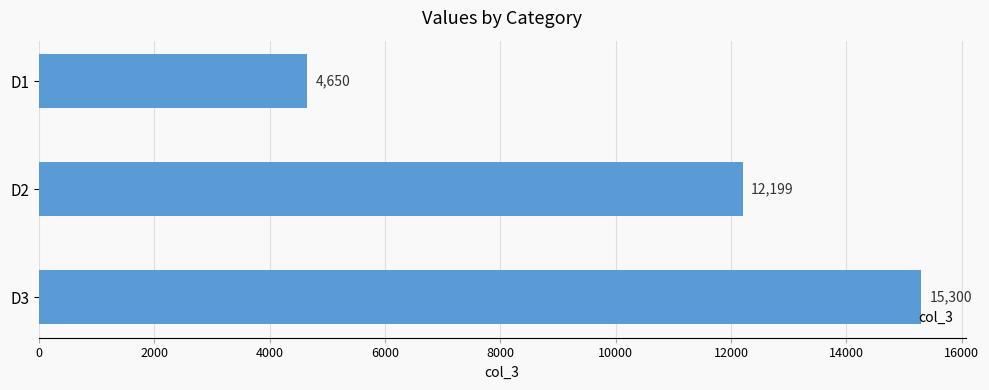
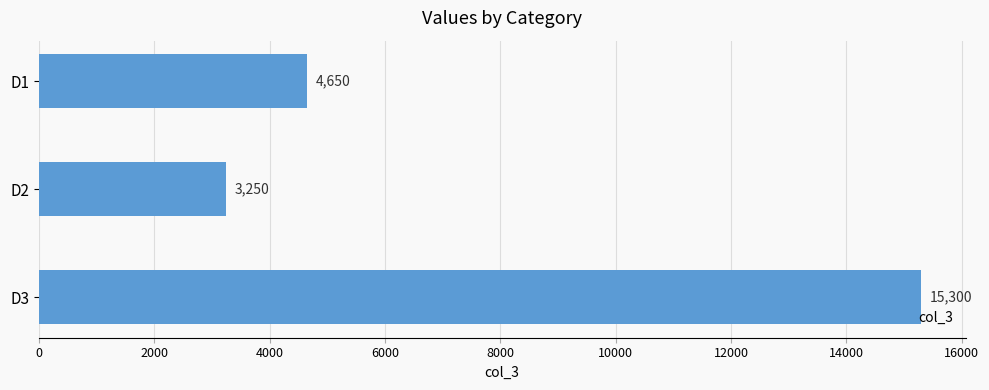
  {
    "D1": "4,650",
-   "D2": "12,199",
+   "D2": "3,250",
    "D3": "15,300"
  }
